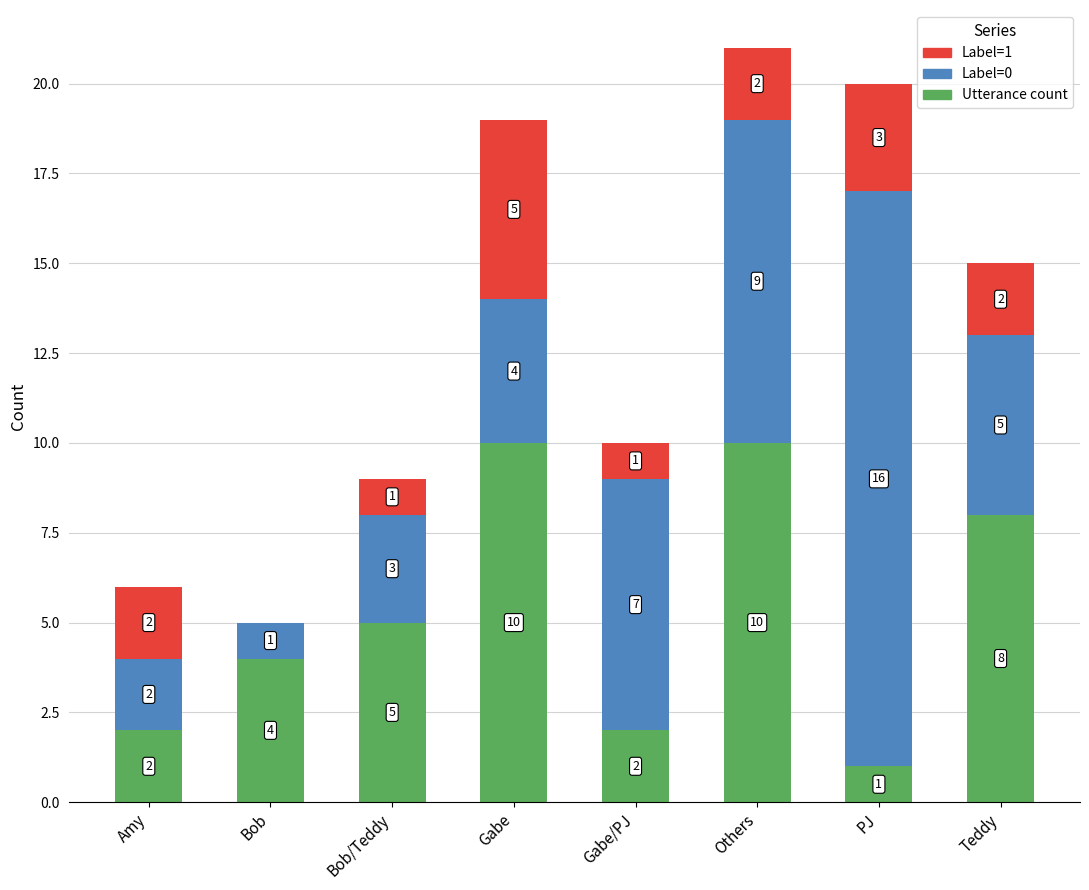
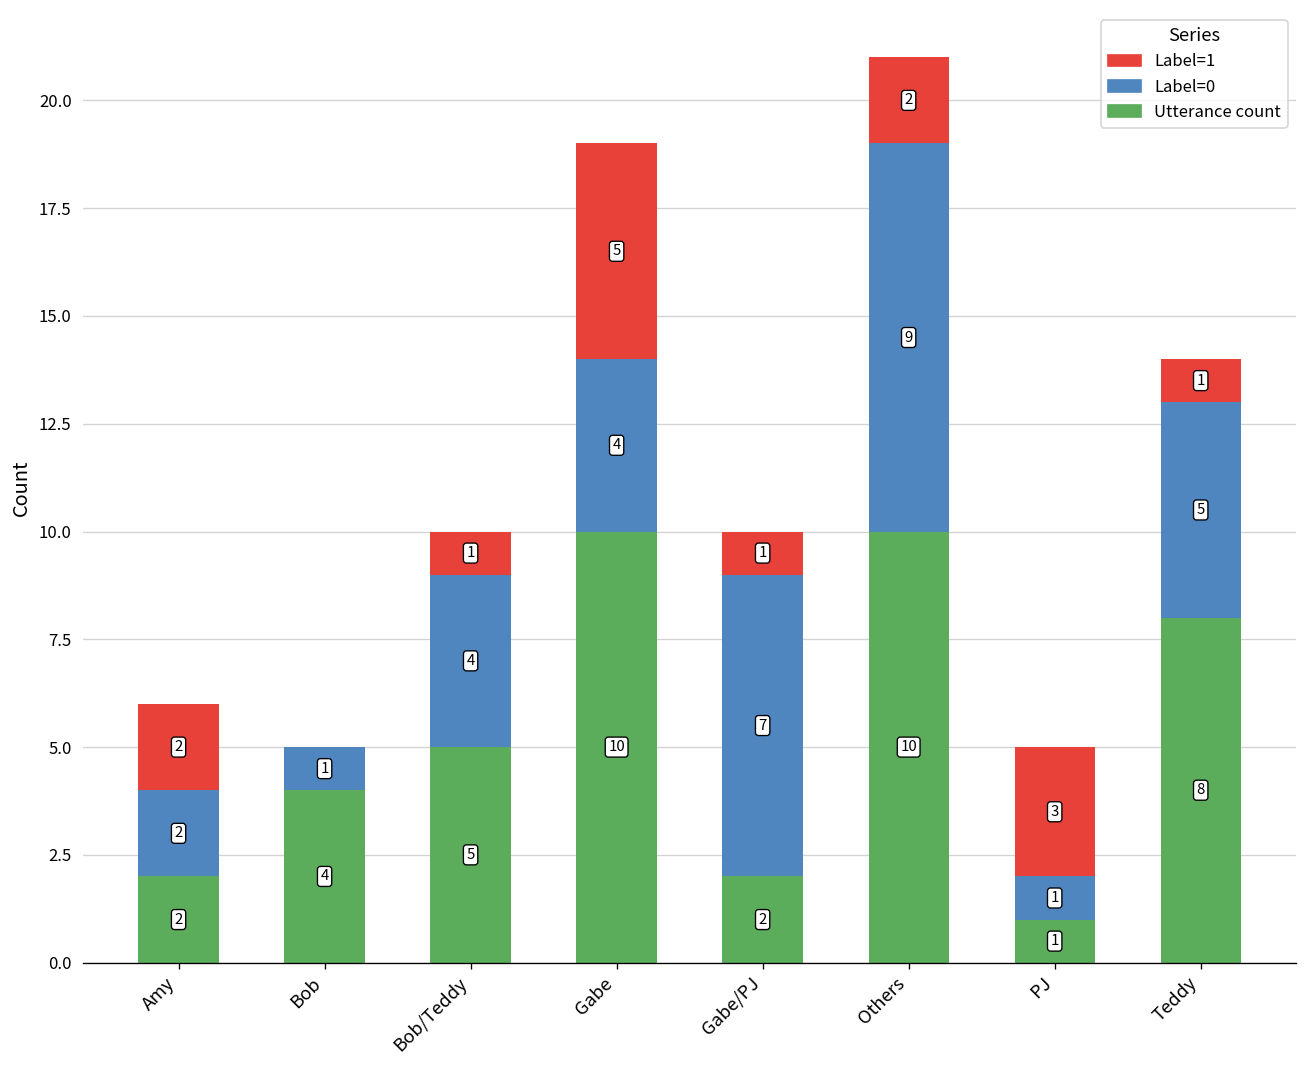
  {
    "Label=0": {
-     "Bob/Teddy": 3,
-     "PJ": 16
+     "Bob/Teddy": 4,
+     "PJ": 1
    },
    "Label=1": {
-     "Teddy": 2
+     "Teddy": 1
    }
  }
